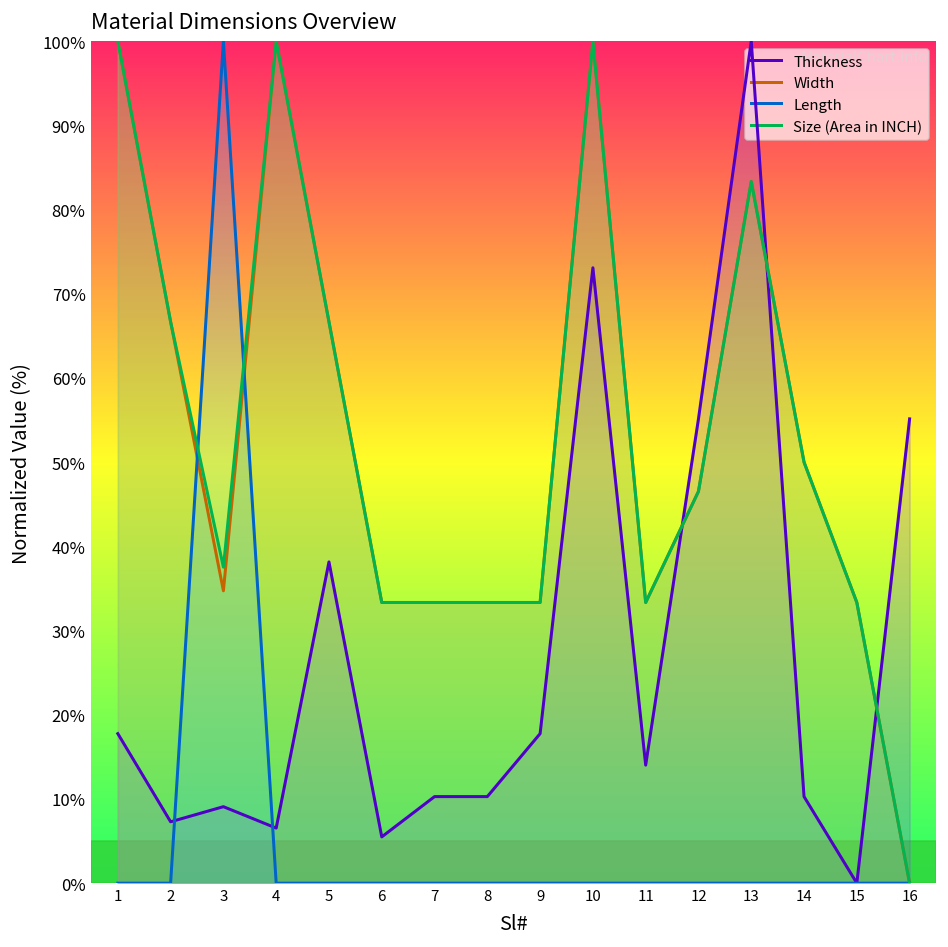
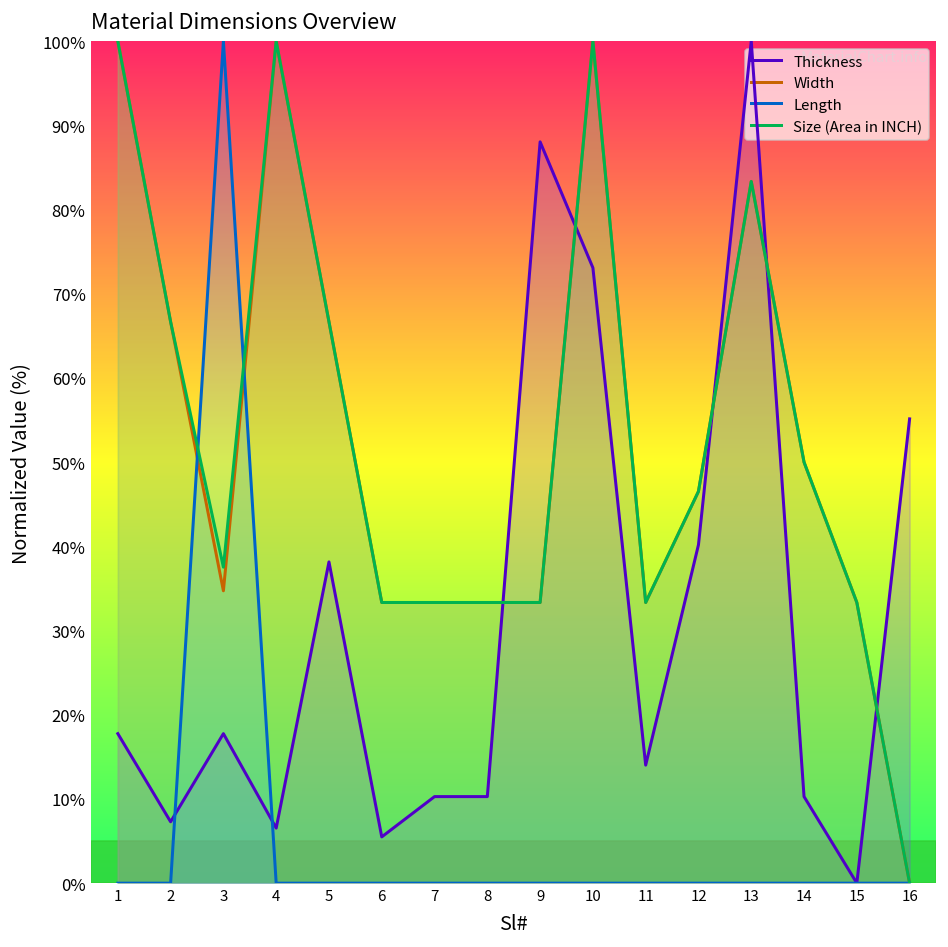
  {
    "Thickness": {
      "1": "18%",
      "2": "7%",
-     "3": "9%",
+     "3": "18%",
      "4": "7%",
      "5": "38%",
      "6": "5%",
      "7": "10%",
      "8": "10%",
-     "9": "18%",
+     "9": "88%",
      "10": "73%",
      "11": "14%",
-     "12": "55%",
+     "12": "40%",
      "13": "100%",
      "14": "10%",
      "16": "55%"
    },
    "Width": {
      "3": "35%"
    },
    "Length": {
      "3": "100%"
    },
    "Size (Area in INCH)": {
      "3": "38%"
    }
  }
